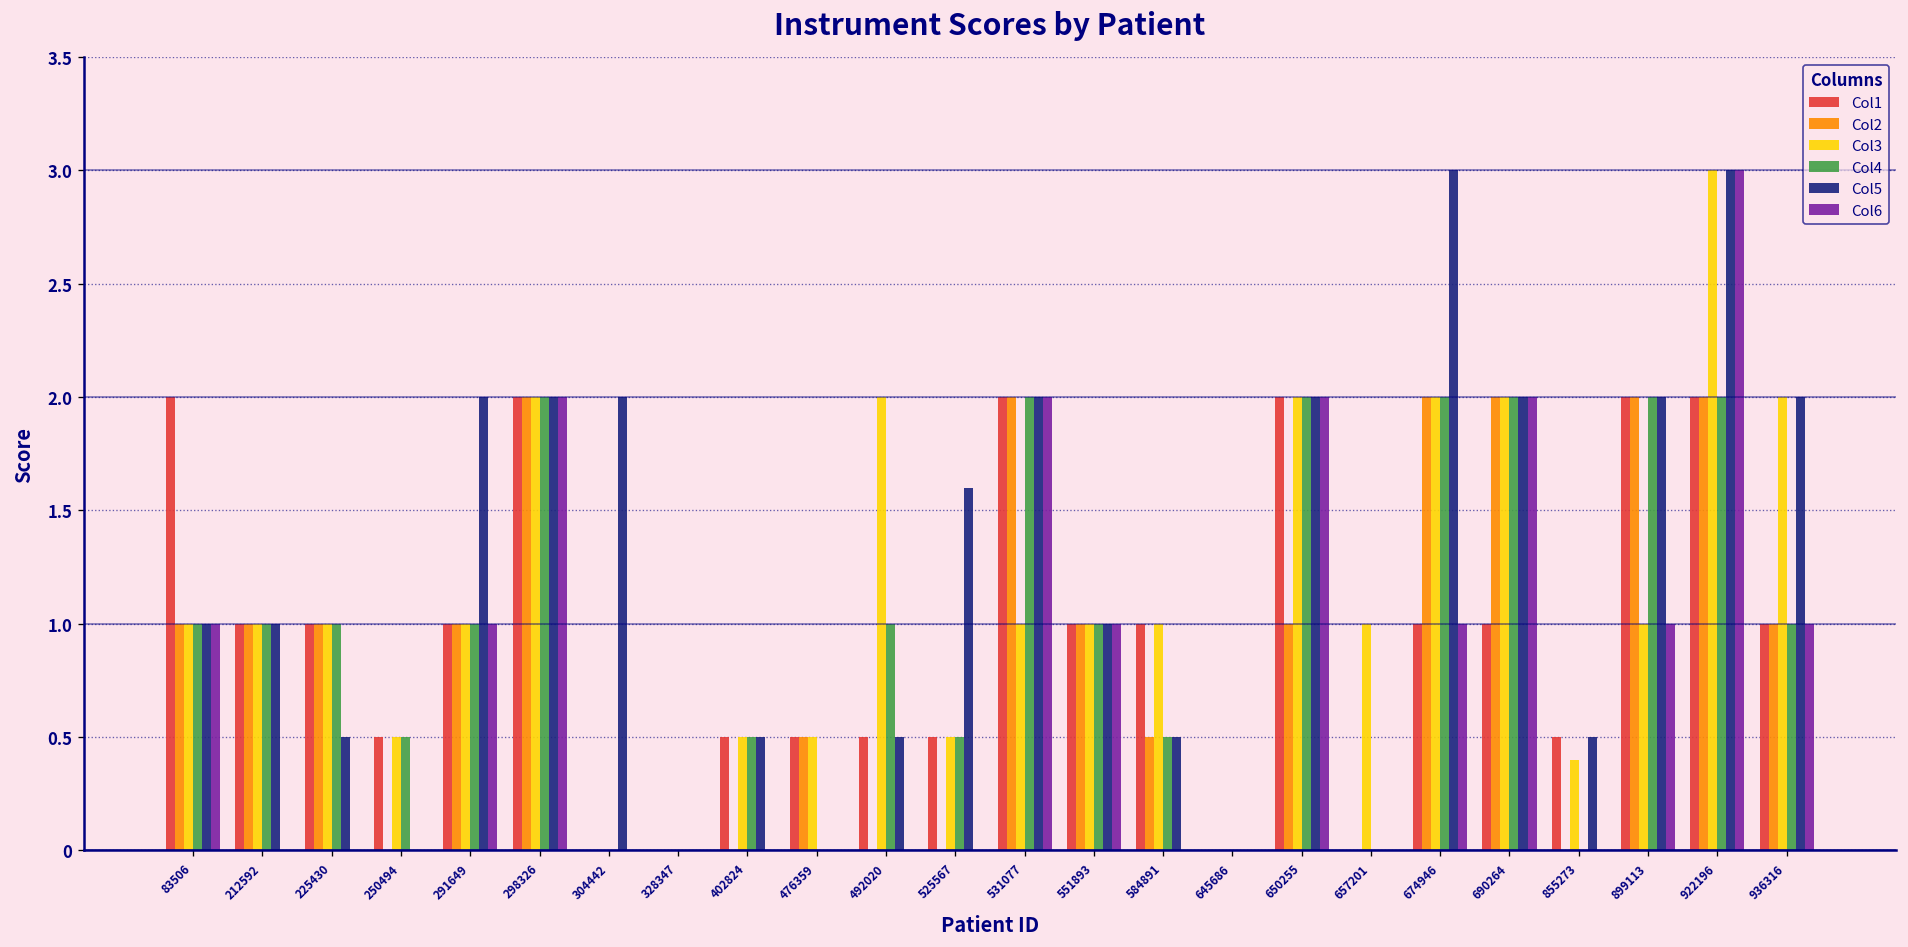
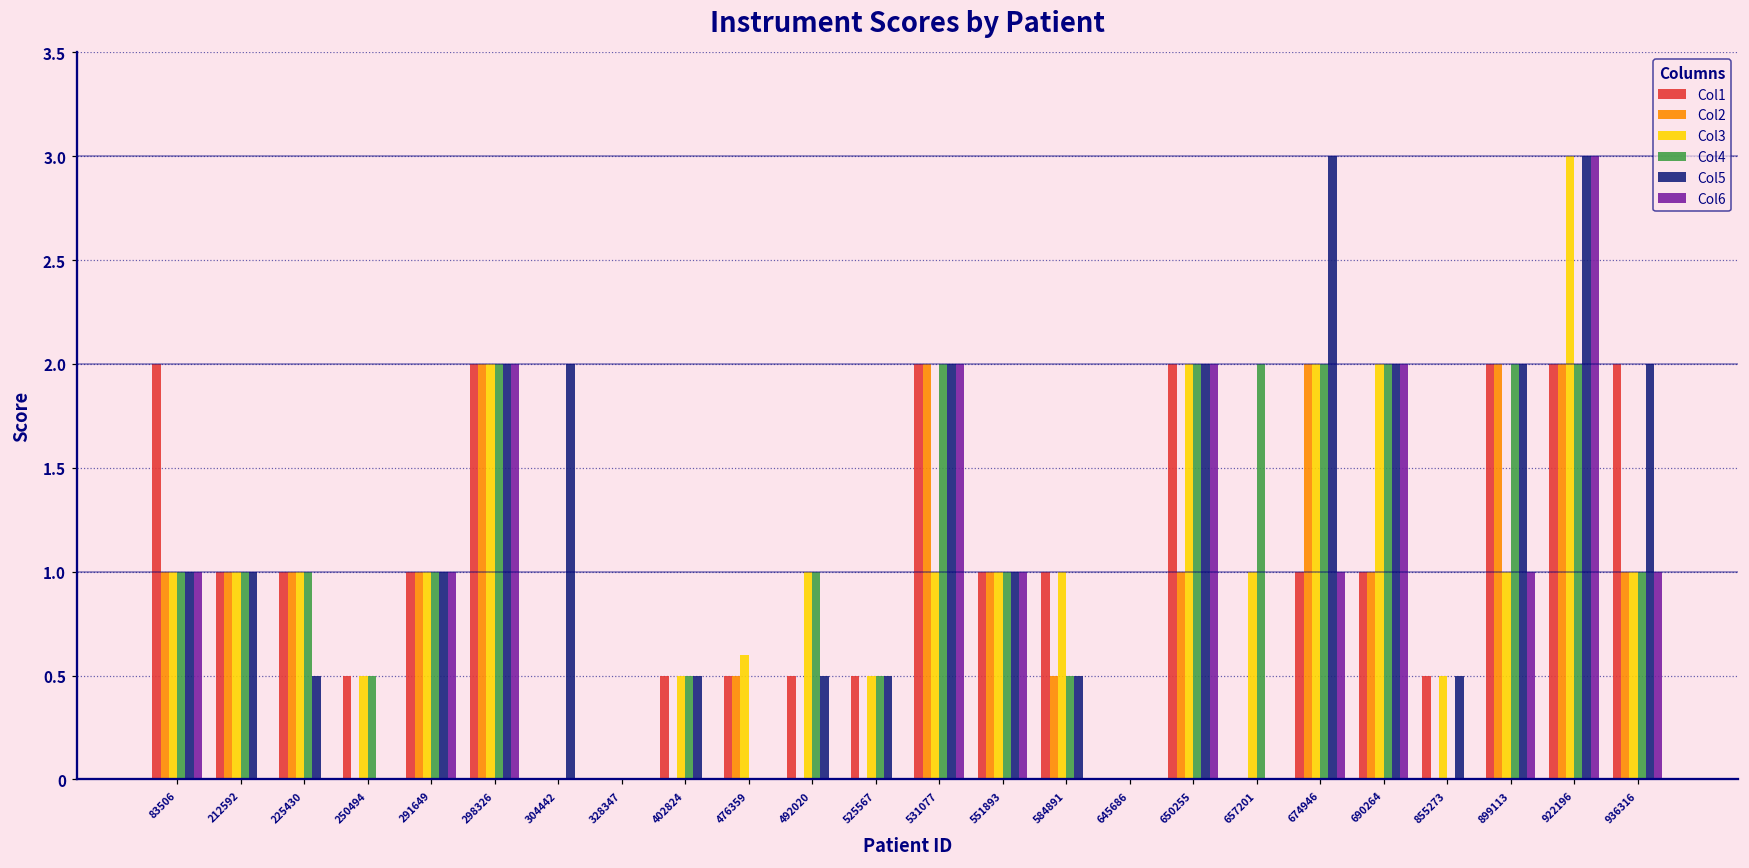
  {
    "Col1": {
      "83506": 2,
      "212592": 1,
      "225430": 1,
      "250494": 0.50,
      "291649": 1,
      "298326": 2,
      "304442": 0,
      "328347": 0,
      "402824": 0.50,
      "476359": 0.50,
      "492020": 0.50,
      "525567": 0.50,
      "531077": 2,
      "551893": 1,
      "584891": 1,
      "645686": 0,
      "650255": 2,
      "657201": 0,
      "674946": 1,
      "690264": 1,
      "855273": 0.50,
      "899113": 2,
      "922196": 2,
-     "936316": 1
+     "936316": 2
    },
    "Col2": {
      "83506": 1,
      "212592": 1,
      "225430": 1,
      "250494": 0,
      "291649": 1,
      "298326": 2,
      "304442": 0,
      "328347": 0,
      "402824": 0,
      "476359": 0.50,
      "492020": 0,
      "525567": 0,
      "531077": 2,
      "551893": 1,
      "584891": 0.50,
      "645686": 0,
      "650255": 1,
      "657201": 0,
      "674946": 2,
-     "690264": 2,
+     "690264": 1,
      "855273": 0,
      "899113": 2,
      "922196": 2,
      "936316": 1
    },
    "Col3": {
      "83506": 1.0,
      "212592": 1.0,
      "225430": 1.0,
      "250494": 0.5,
      "291649": 1.0,
      "298326": 2.0,
      "304442": 0.0,
      "328347": 0.0,
      "402824": 0.5,
-     "476359": 0.5,
-     "492020": 2,
+     "476359": 0.6,
+     "492020": 1,
      "525567": 0.5,
      "531077": 1.0,
      "551893": 1.0,
      "584891": 1.0,
      "645686": 0.0,
      "650255": 2.0,
      "657201": 1.0,
      "674946": 2.0,
      "690264": 2.0,
-     "855273": 0.4,
+     "855273": 0.5,
      "899113": 1.0,
      "922196": 3.0,
-     "936316": 2
+     "936316": 1
    },
    "Col4": {
      "83506": 1,
      "212592": 1,
      "225430": 1,
      "250494": 0.50,
      "291649": 1,
      "298326": 2,
      "304442": 0,
      "328347": 0,
      "402824": 0.50,
      "476359": 0,
      "492020": 1,
      "525567": 0.50,
      "531077": 2,
      "551893": 1,
      "584891": 0.50,
      "645686": 0,
      "650255": 2,
-     "657201": 0,
+     "657201": 2,
      "674946": 2,
      "690264": 2,
      "855273": 0,
      "899113": 2,
      "922196": 2,
      "936316": 1
    },
    "Col5": {
      "83506": 1.0,
      "212592": 1.0,
      "225430": 0.5,
      "250494": 0.0,
-     "291649": 2,
+     "291649": 1,
      "298326": 2.0,
      "304442": 2.0,
      "328347": 0.0,
      "402824": 0.5,
      "476359": 0.0,
      "492020": 0.5,
-     "525567": 1.6,
+     "525567": 0.5,
      "531077": 2.0,
      "551893": 1.0,
      "584891": 0.5,
      "645686": 0.0,
      "650255": 2.0,
      "657201": 0.0,
      "674946": 3.0,
      "690264": 2.0,
      "855273": 0.5,
      "899113": 2.0,
      "922196": 3.0,
      "936316": 2.0
    },
    "Col6": {
      "83506": 1.0,
      "212592": 0.0,
      "225430": 0.0,
      "250494": 0.0,
      "291649": 1.0,
      "298326": 2.0,
      "304442": 0.0,
      "328347": 0.0,
      "402824": 0.0,
      "476359": 0.0,
      "492020": 0.0,
      "525567": 0.0,
      "531077": 2.0,
      "551893": 1.0,
      "584891": 0.0,
      "645686": 0.0,
      "650255": 2.0,
      "657201": 0.0,
      "674946": 1.0,
      "690264": 2.0,
      "855273": 0.0,
      "899113": 1.0,
      "922196": 3.0,
      "936316": 1.0
    }
  }
